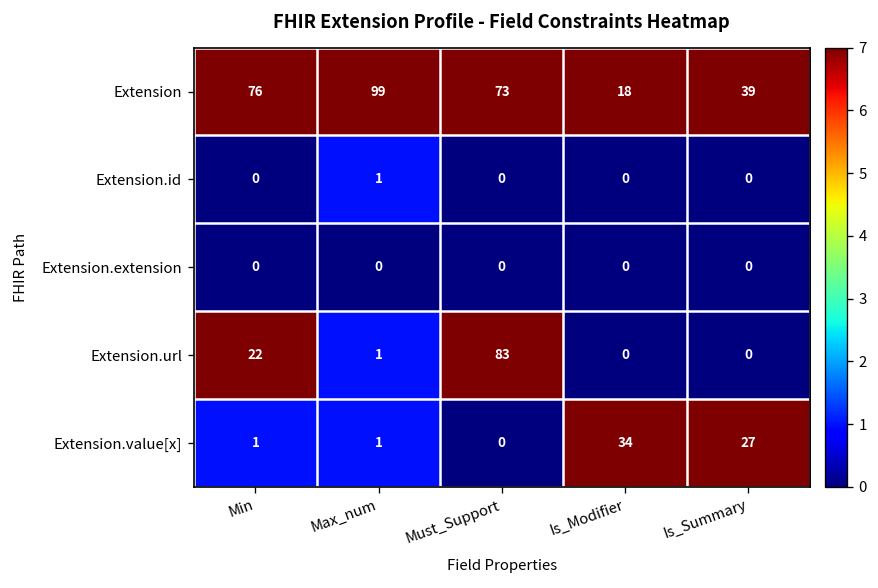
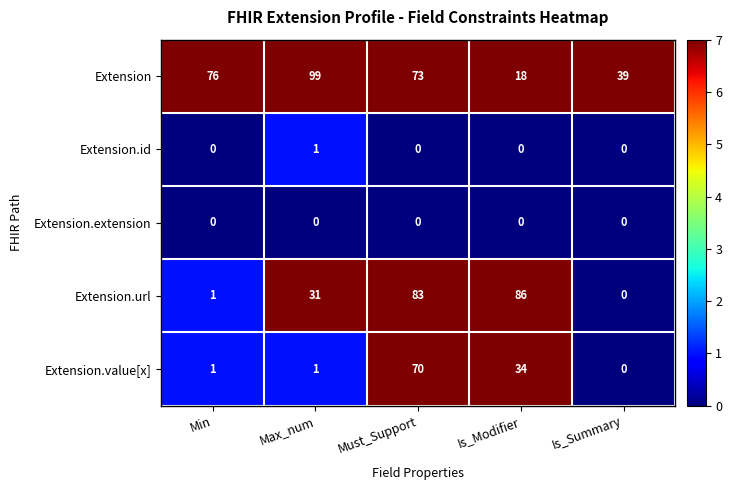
  {
    "Extension": {
      "Min": 76,
      "Max_num": 99,
      "Must_Support": 73,
      "Is_Modifier": 18,
      "Is_Summary": 39
    },
    "Extension.id": {
      "Min": 0,
      "Max_num": 1,
      "Must_Support": 0,
      "Is_Modifier": 0,
      "Is_Summary": 0
    },
    "Extension.extension": {
      "Min": 0,
      "Max_num": 0,
      "Must_Support": 0,
      "Is_Modifier": 0,
      "Is_Summary": 0
    },
    "Extension.url": {
-     "Min": 22,
-     "Max_num": 1,
+     "Min": 1,
+     "Max_num": 31,
      "Must_Support": 83,
-     "Is_Modifier": 0,
+     "Is_Modifier": 86,
      "Is_Summary": 0
    },
    "Extension.value[x]": {
      "Min": 1,
      "Max_num": 1,
-     "Must_Support": 0,
+     "Must_Support": 70,
      "Is_Modifier": 34,
-     "Is_Summary": 27
+     "Is_Summary": 0
    }
  }
